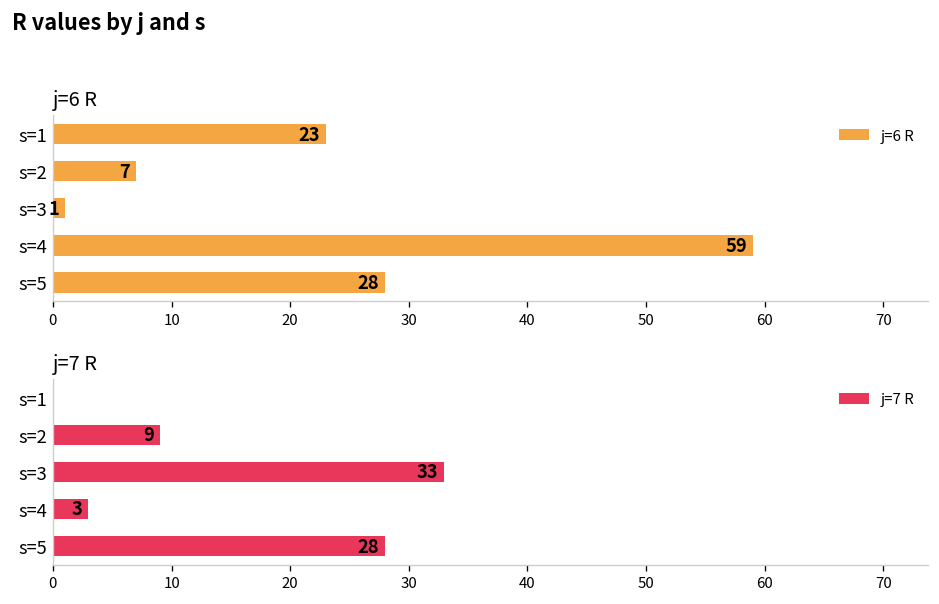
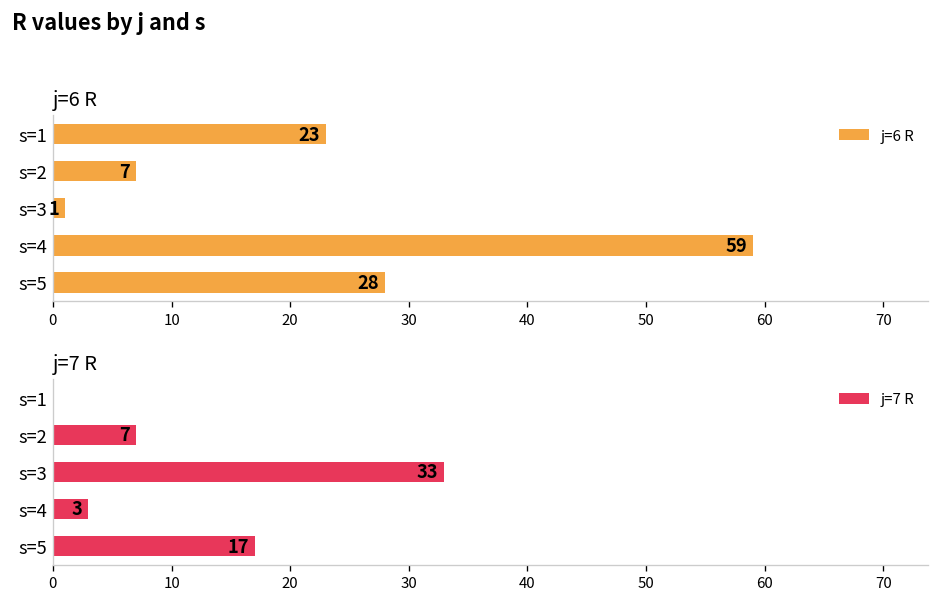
  {
    "j=6 R": {
      "s=1": 23,
      "s=2": 7,
      "s=3": 1,
      "s=4": 59,
      "s=5": 28
    },
    "j=7 R": {
-     "s=2": 9,
+     "s=2": 7,
      "s=3": 33,
      "s=4": 3,
-     "s=5": 28
+     "s=5": 17
    }
  }
